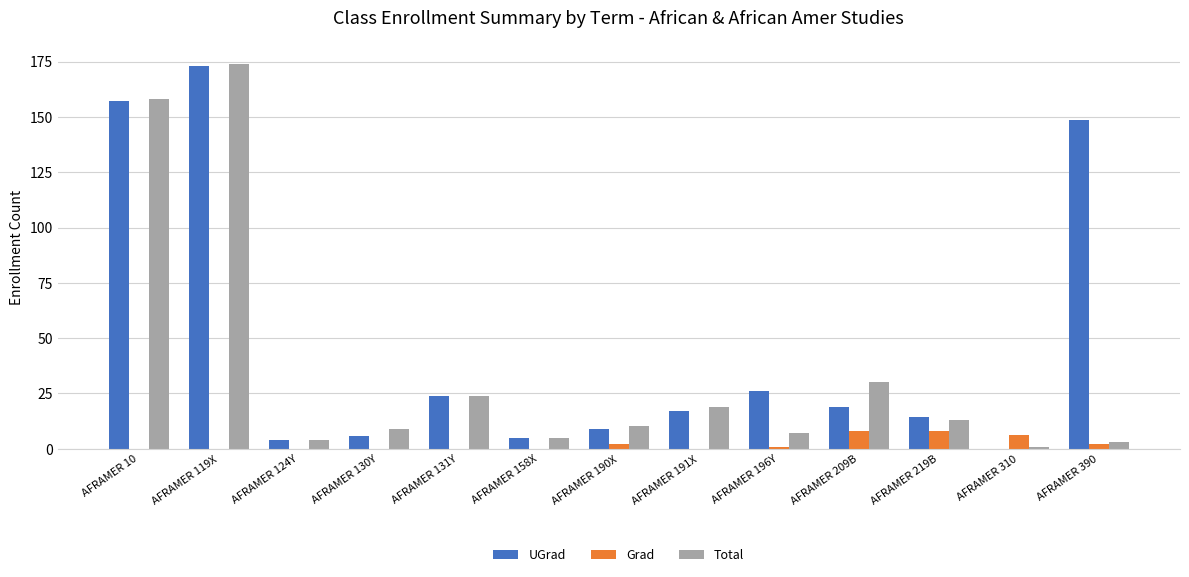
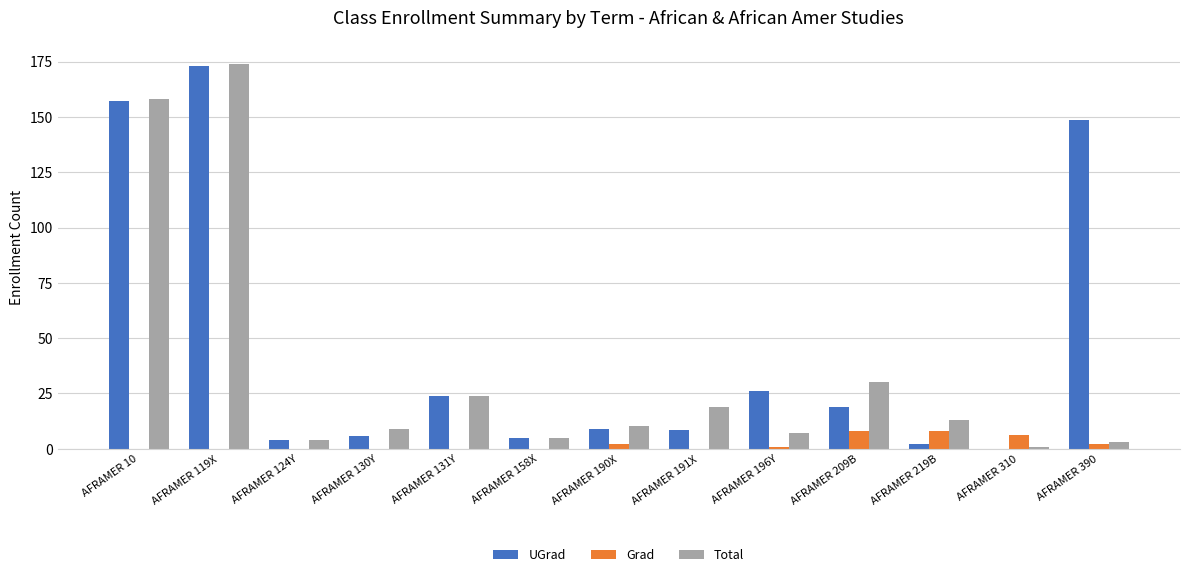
  {
    "UGrad": {
      "AFRAMER 10": 157,
      "AFRAMER 119X": 173,
      "AFRAMER 124Y": 4,
      "AFRAMER 130Y": 6,
      "AFRAMER 131Y": 24,
      "AFRAMER 158X": 5,
      "AFRAMER 190X": 9,
-     "AFRAMER 191X": 17,
+     "AFRAMER 191X": 8,
      "AFRAMER 196Y": 26,
      "AFRAMER 209B": 19,
-     "AFRAMER 219B": 14,
+     "AFRAMER 219B": 2,
      "AFRAMER 310": 0,
      "AFRAMER 390": 149
    },
    "Grad": {
      "AFRAMER 10": 0,
      "AFRAMER 119X": 0,
      "AFRAMER 124Y": 0,
      "AFRAMER 130Y": 0,
      "AFRAMER 131Y": 0,
      "AFRAMER 158X": 0,
      "AFRAMER 190X": 2,
      "AFRAMER 191X": 0,
      "AFRAMER 209B": 8,
      "AFRAMER 219B": 8,
      "AFRAMER 310": 6,
      "AFRAMER 390": 2
    },
    "Total": {
      "AFRAMER 10": 158,
      "AFRAMER 119X": 174,
      "AFRAMER 124Y": 4,
      "AFRAMER 130Y": 9,
      "AFRAMER 131Y": 24,
      "AFRAMER 158X": 5,
      "AFRAMER 190X": 10,
      "AFRAMER 191X": 19,
      "AFRAMER 196Y": 7,
      "AFRAMER 209B": 30,
      "AFRAMER 219B": 13,
      "AFRAMER 390": 3
    }
  }
